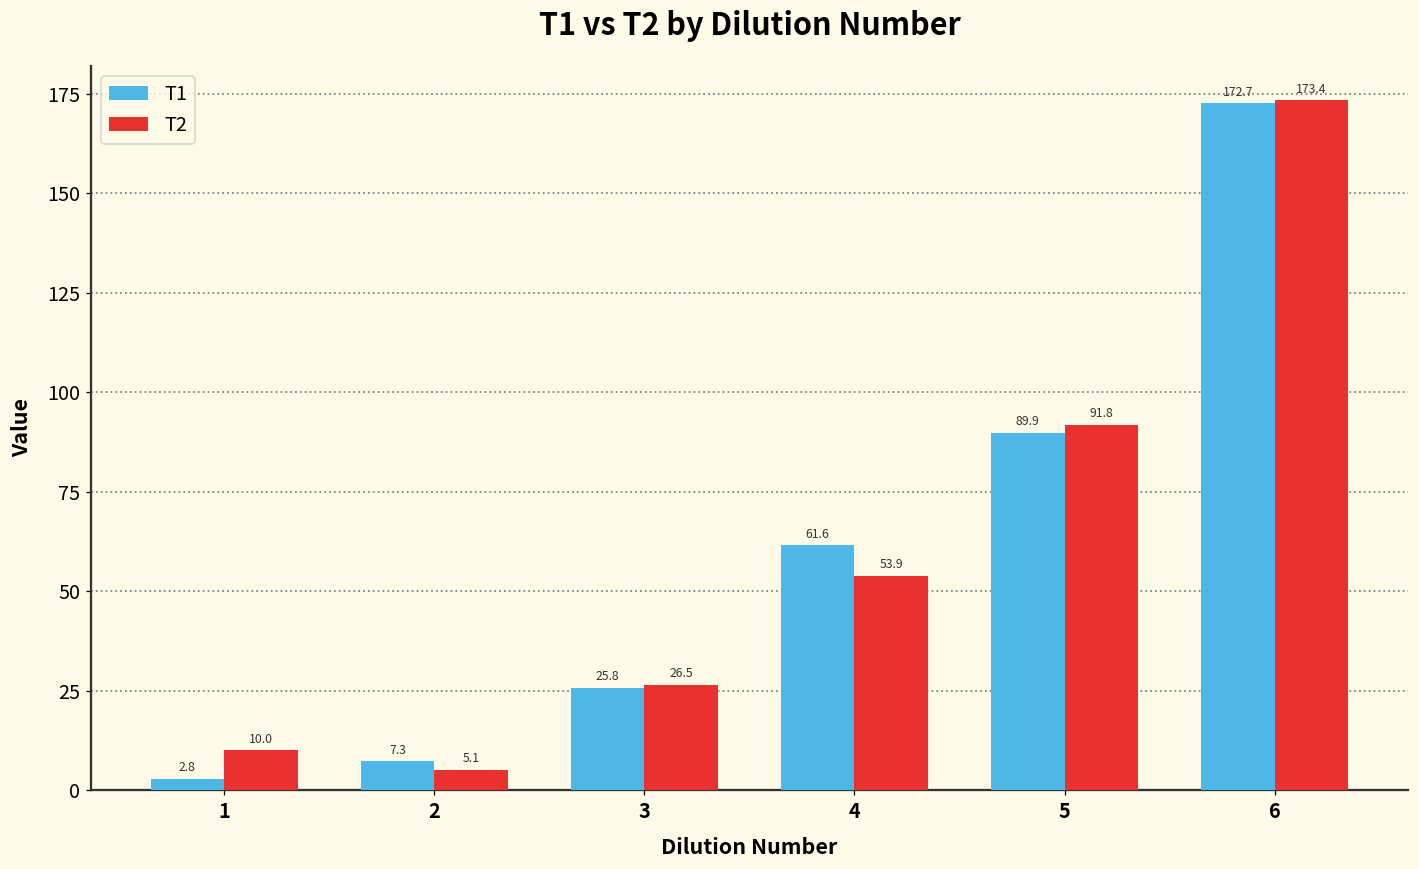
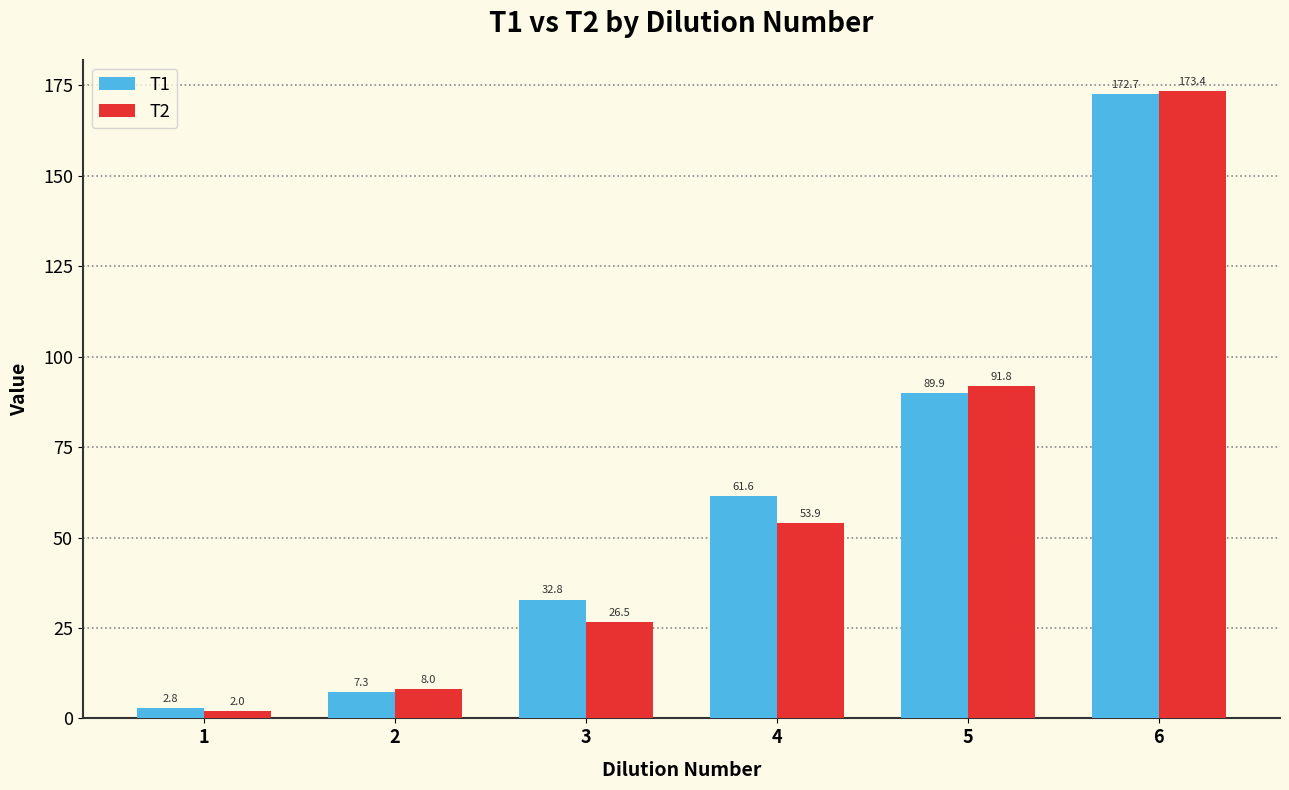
  {
    "T1": {
      "1": 2.8,
      "2": 7.3,
-     "3": 25.8,
+     "3": 32.8,
      "4": 61.6,
      "5": 89.9,
      "6": 172.7
    },
    "T2": {
-     "1": 10.0,
-     "2": 5.1,
+     "1": 2.0,
+     "2": 8.0,
      "3": 26.5,
      "4": 53.9,
      "5": 91.8,
      "6": 173.4
    }
  }
